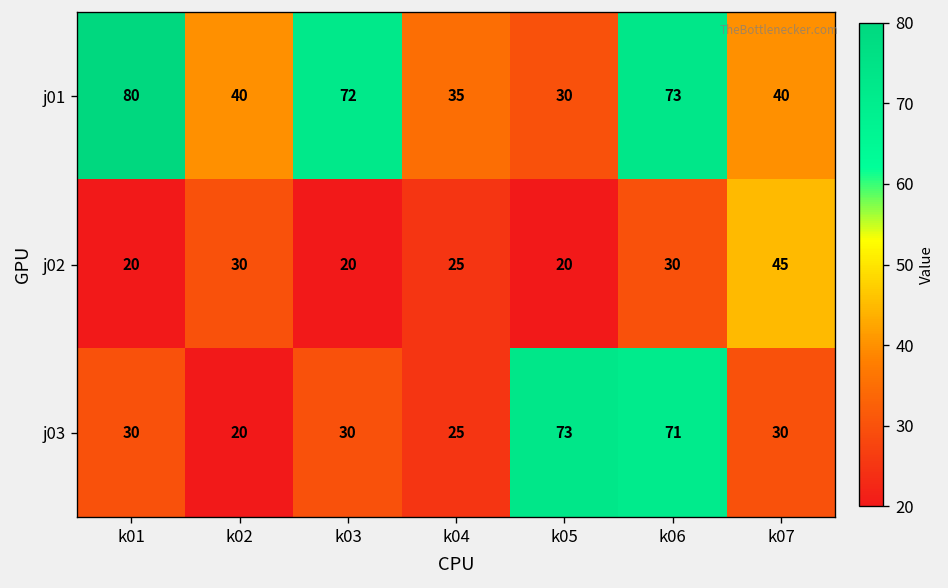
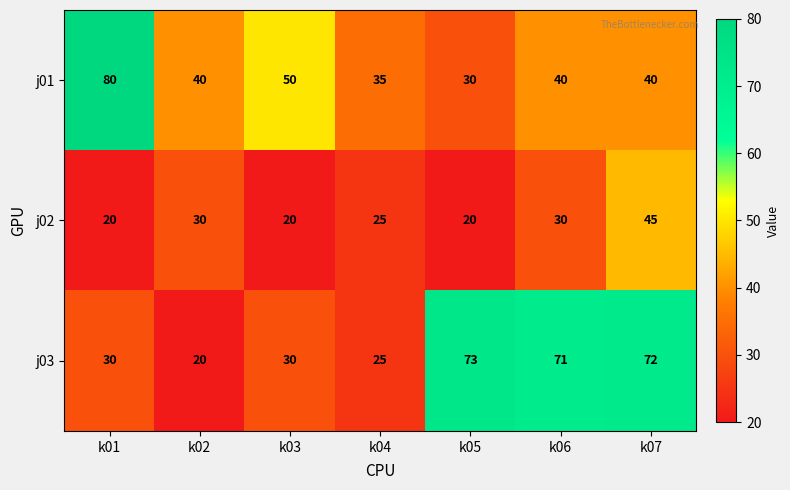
  {
    "j01": {
      "k01": 80,
      "k02": 40,
-     "k03": 72,
+     "k03": 50,
      "k04": 35,
      "k05": 30,
-     "k06": 73,
+     "k06": 40,
      "k07": 40
    },
    "j02": {
      "k01": 20,
      "k02": 30,
      "k03": 20,
      "k04": 25,
      "k05": 20,
      "k06": 30,
      "k07": 45
    },
    "j03": {
      "k01": 30,
      "k02": 20,
      "k03": 30,
      "k04": 25,
      "k05": 73,
      "k06": 71,
-     "k07": 30
+     "k07": 72
    }
  }
